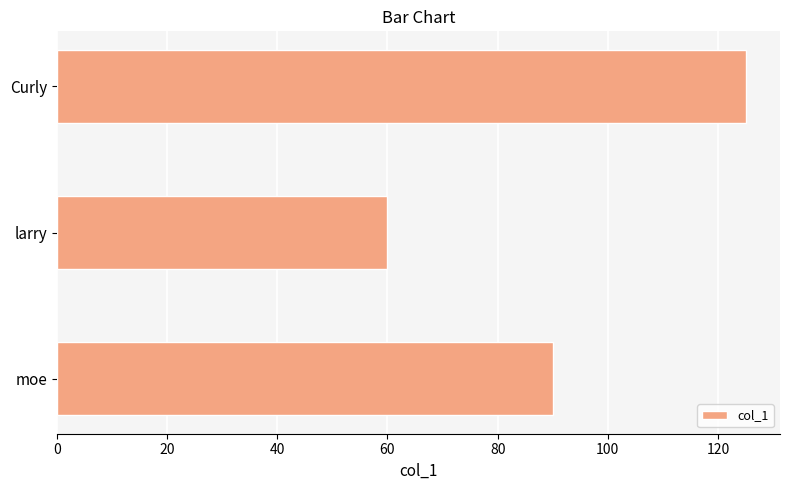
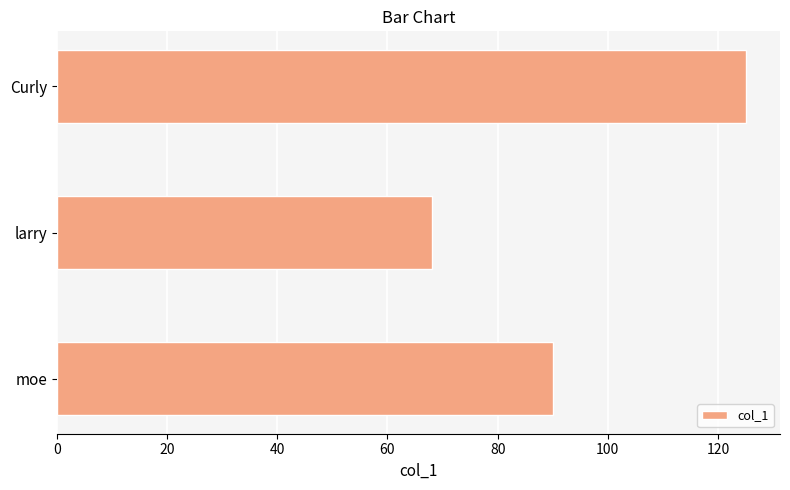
  {
    "Curly": 125,
-   "larry": 60,
+   "larry": 68,
    "moe": 90
  }
